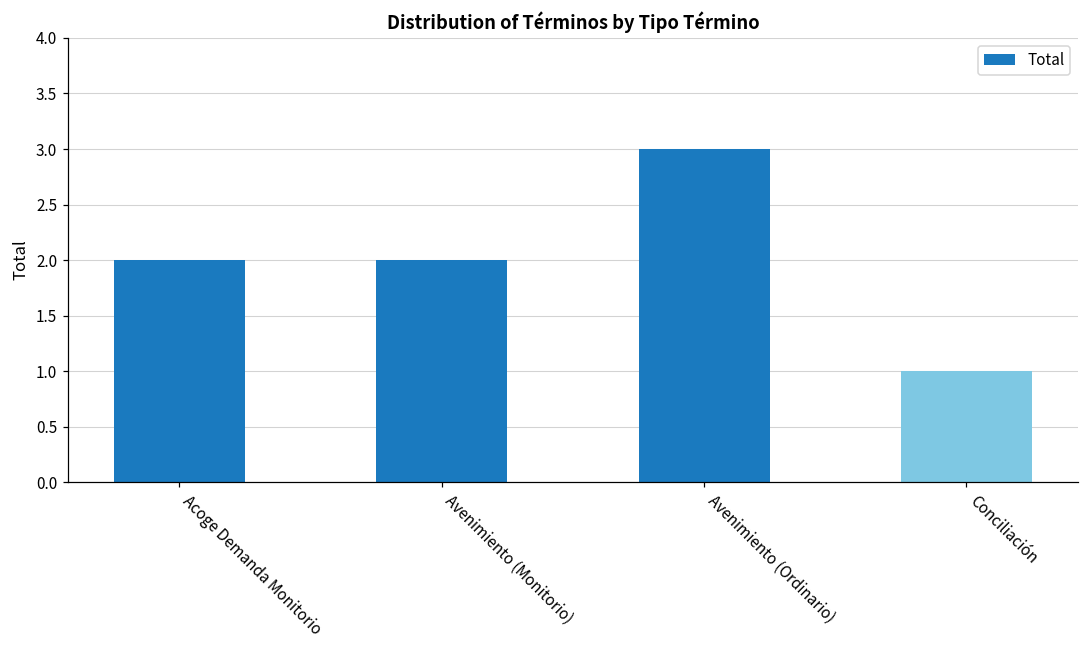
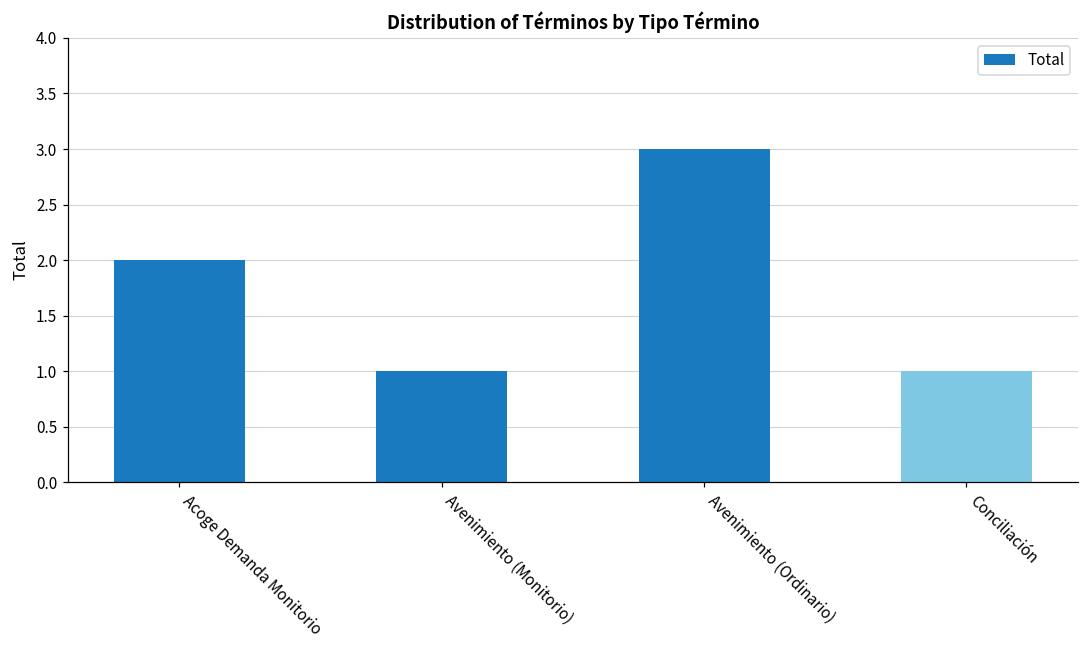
  {
    "Acoge Demanda Monitorio": 2,
-   "Avenimiento (Monitorio)": 2,
+   "Avenimiento (Monitorio)": 1,
    "Avenimiento (Ordinario)": 3,
    "Conciliación": 1
  }
